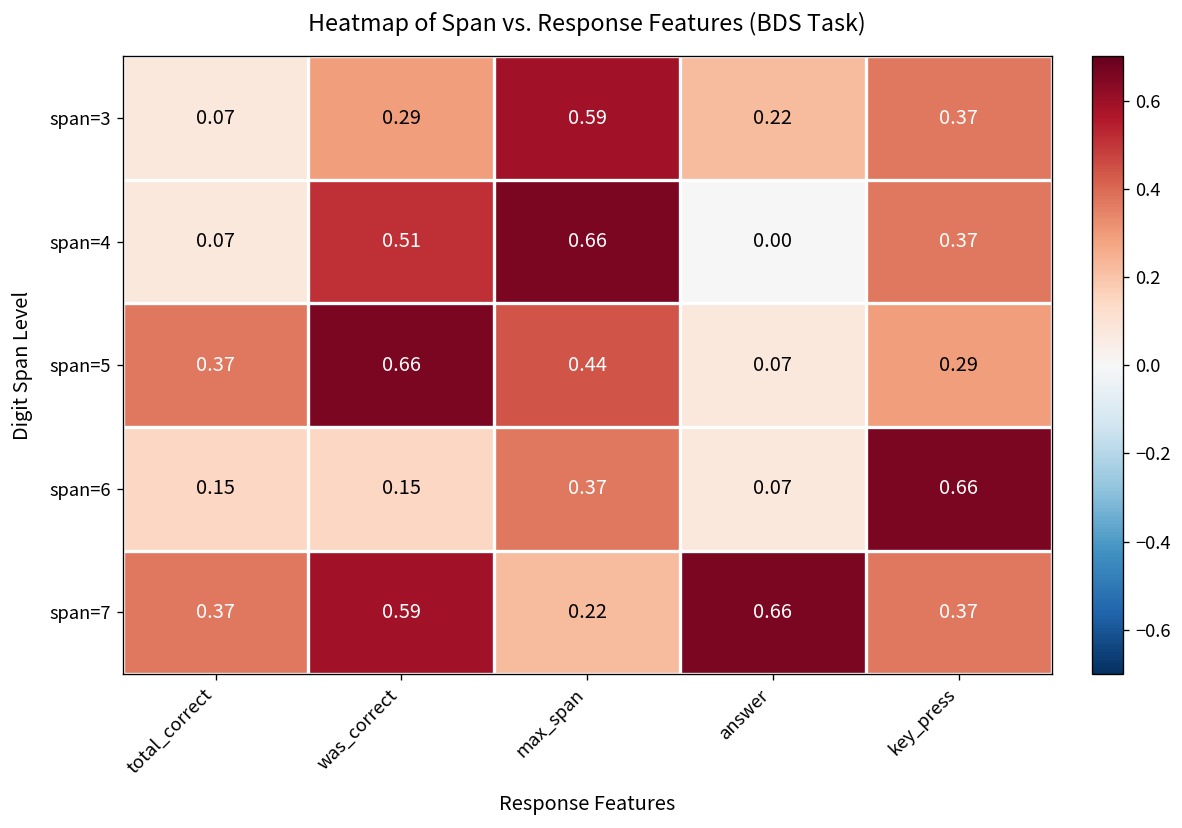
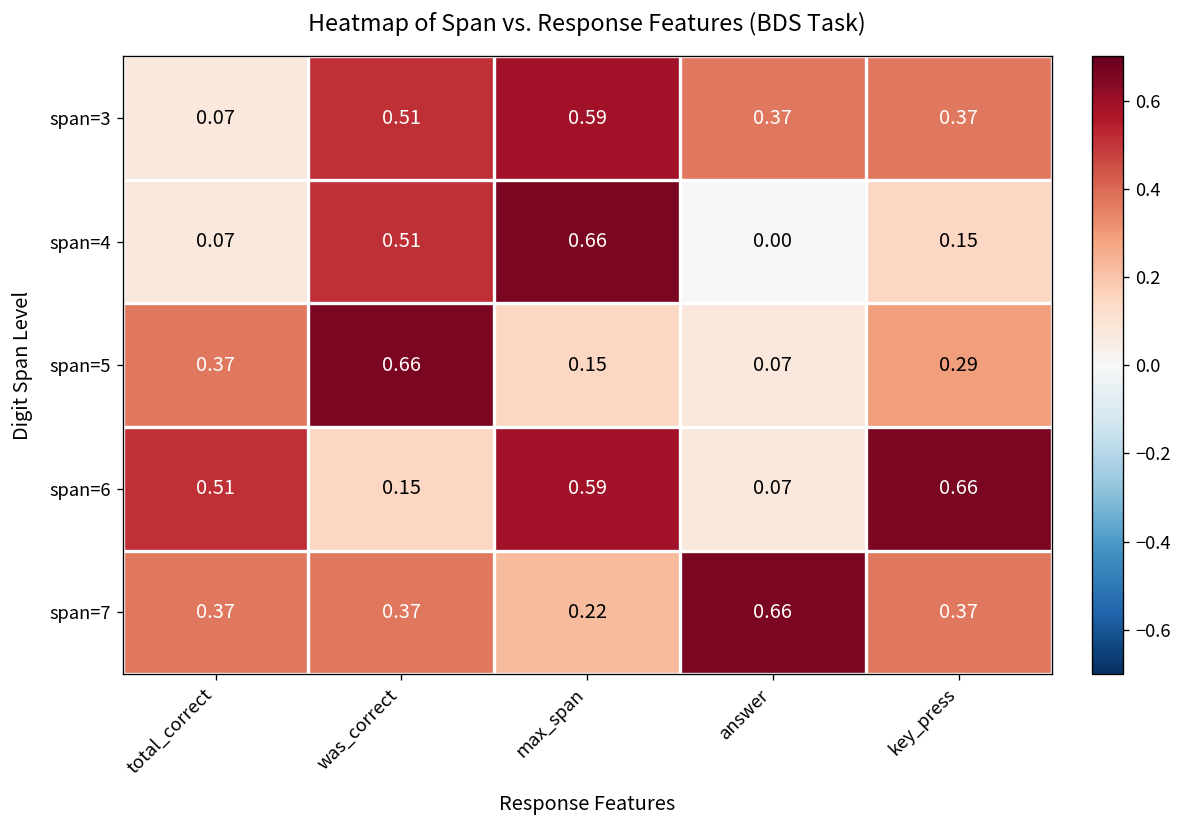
  {
    "span=3": {
      "total_correct": 0.07,
-     "was_correct": 0.29,
+     "was_correct": 0.51,
      "max_span": 0.59,
-     "answer": 0.22,
+     "answer": 0.37,
      "key_press": 0.37
    },
    "span=4": {
      "total_correct": 0.07,
      "was_correct": 0.51,
      "max_span": 0.66,
      "answer": 0.00,
-     "key_press": 0.37
+     "key_press": 0.15
    },
    "span=5": {
      "total_correct": 0.37,
      "was_correct": 0.66,
-     "max_span": 0.44,
+     "max_span": 0.15,
      "answer": 0.07,
      "key_press": 0.29
    },
    "span=6": {
-     "total_correct": 0.15,
+     "total_correct": 0.51,
      "was_correct": 0.15,
-     "max_span": 0.37,
+     "max_span": 0.59,
      "answer": 0.07,
      "key_press": 0.66
    },
    "span=7": {
      "total_correct": 0.37,
-     "was_correct": 0.59,
+     "was_correct": 0.37,
      "max_span": 0.22,
      "answer": 0.66,
      "key_press": 0.37
    }
  }
